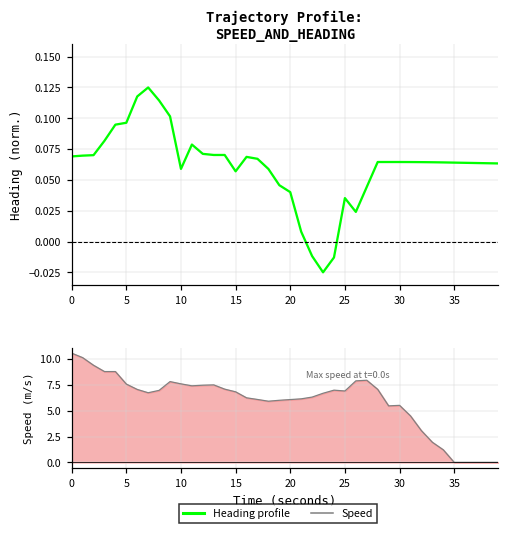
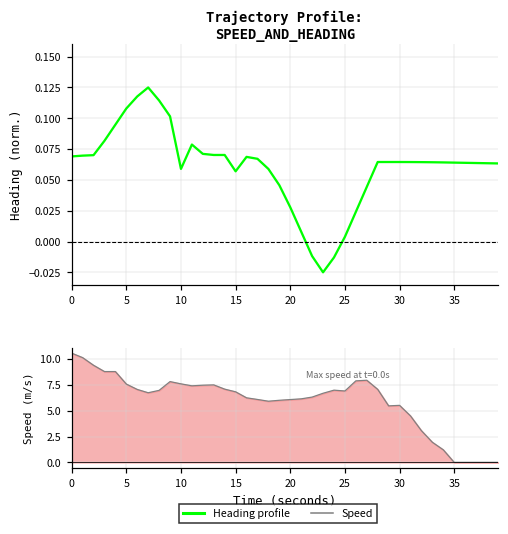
  {
    "Trajectory Profile: SPEED_AND_HEADING": {
      "0": 0.069,
-     "5": 0.096,
+     "5": 0.108,
      "10": 0.059,
      "15": 0.057,
-     "20": 0.040,
-     "25": 0.035,
+     "20": 0.028,
+     "25": 0.004,
      "30": 0.065,
      "35": 0.064
    }
  }
